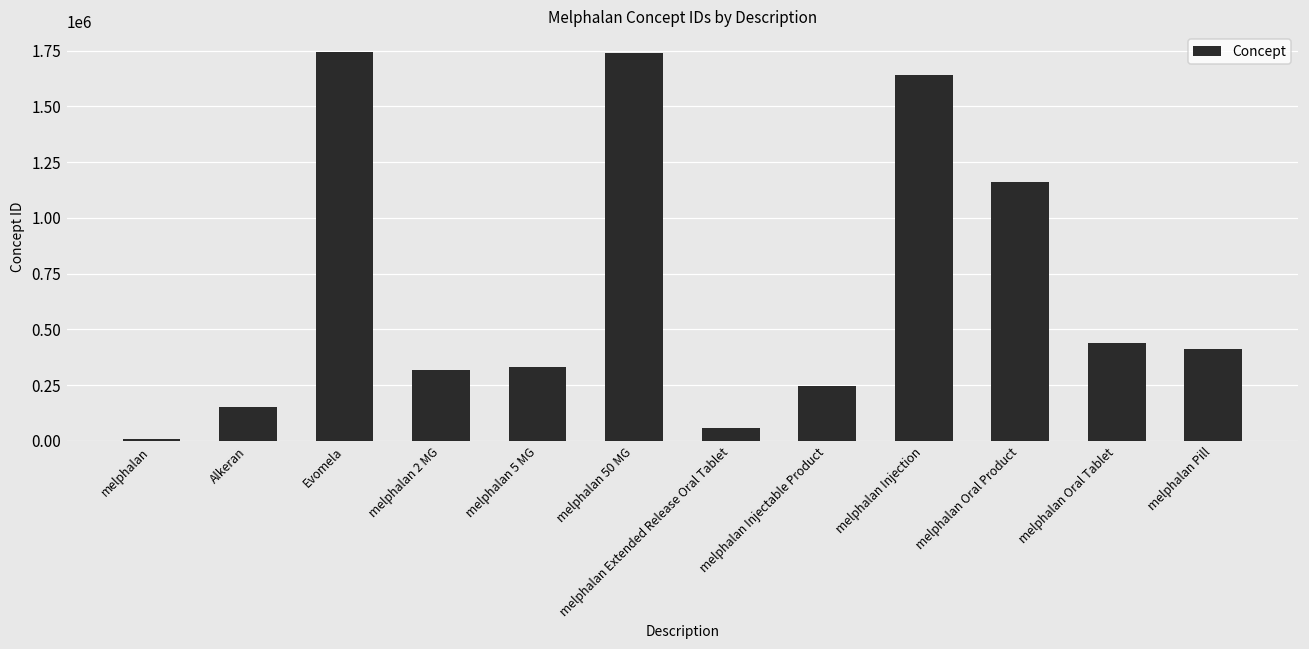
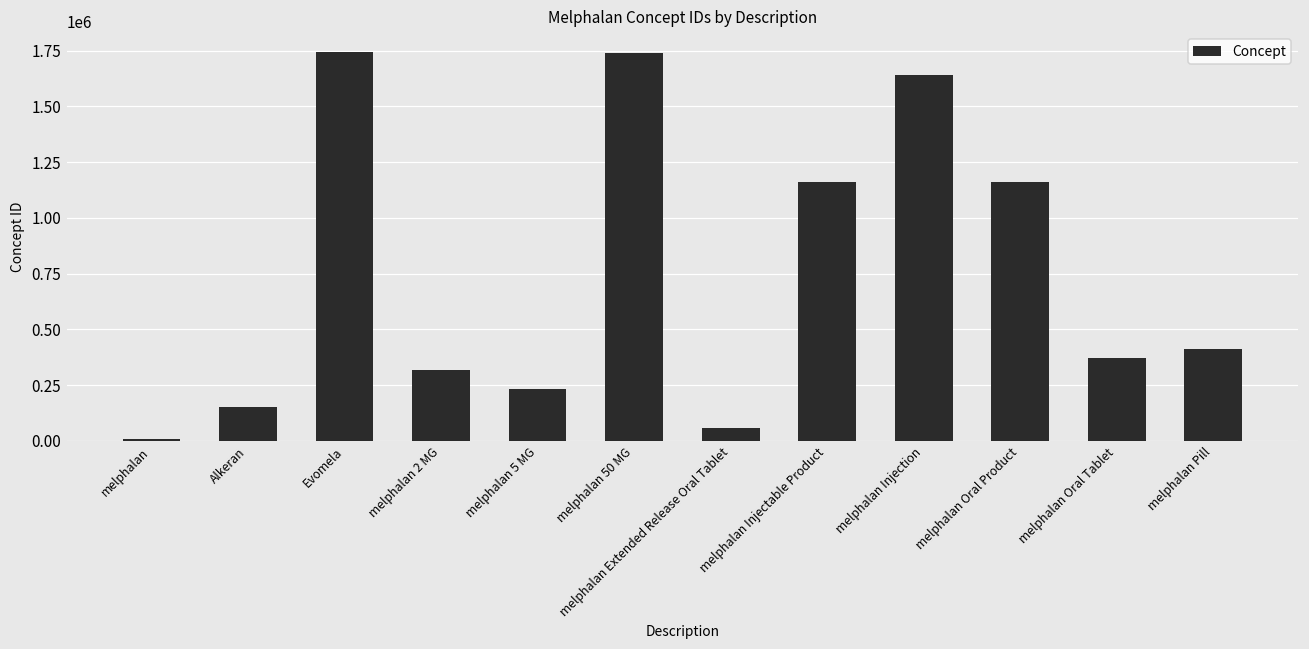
  {
    "Alkeran": 150000,
    "Evomela": 1750000,
    "melphalan 2 MG": 320000,
-   "melphalan 5 MG": 330000,
+   "melphalan 5 MG": 230000,
    "melphalan 50 MG": 1740000,
    "melphalan Extended Release Oral Tablet": 60000,
-   "melphalan Injectable Product": 250000,
+   "melphalan Injectable Product": 1160000,
    "melphalan Injection": 1640000,
    "melphalan Oral Product": 1160000,
-   "melphalan Oral Tablet": 440000,
+   "melphalan Oral Tablet": 370000,
    "melphalan Pill": 410000
  }
